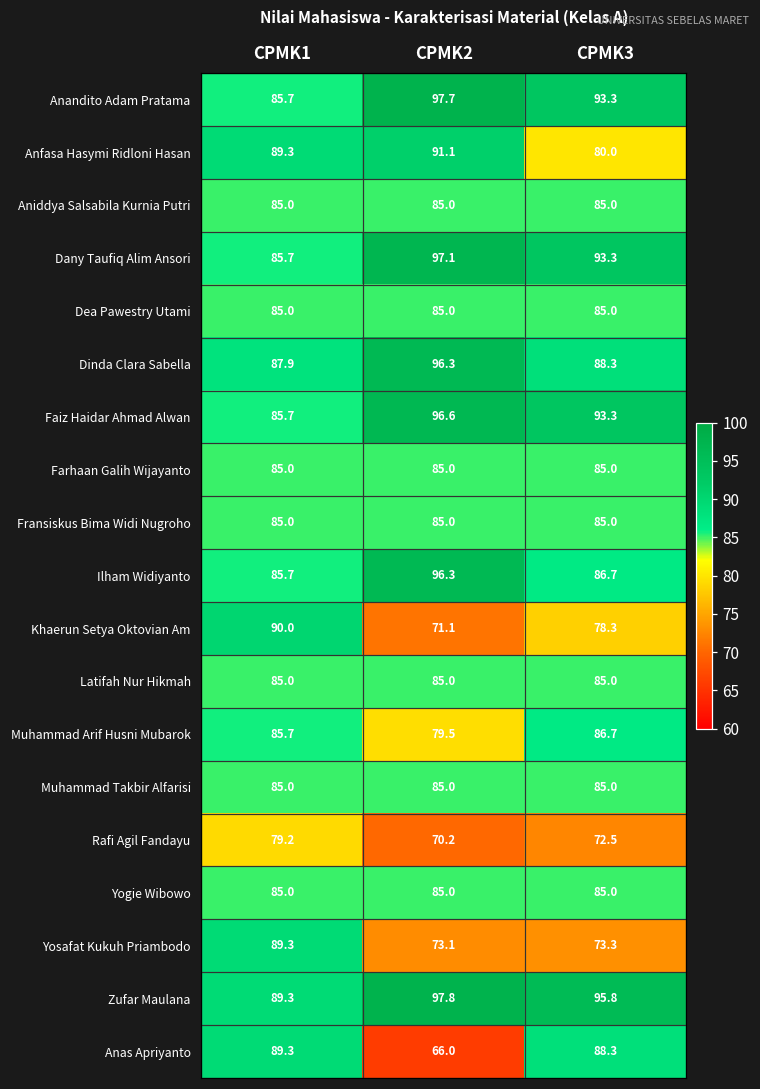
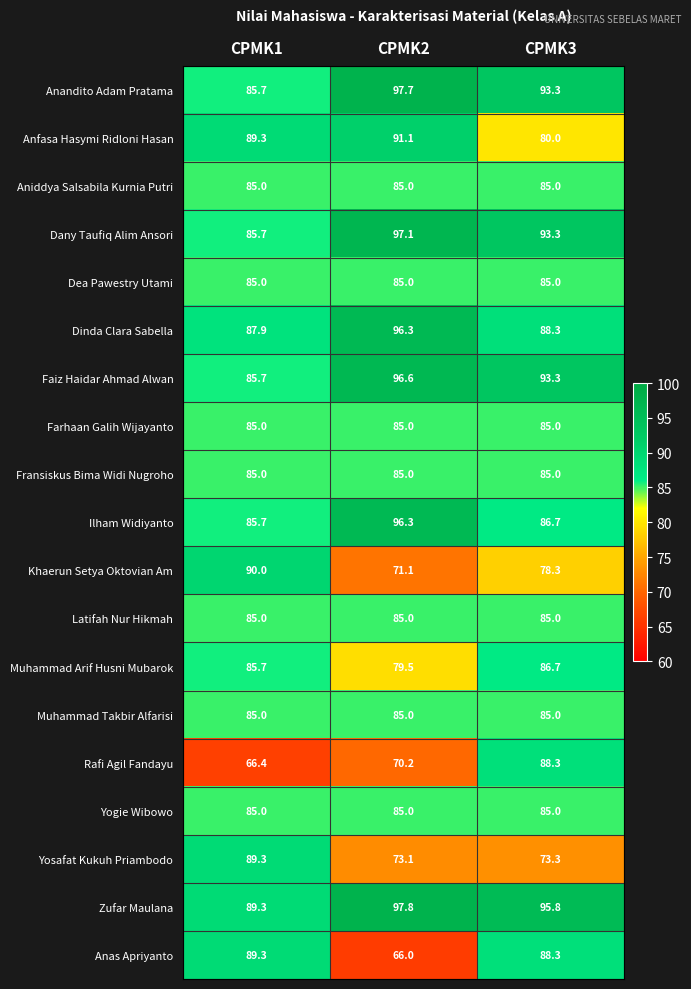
  {
    "Anandito Adam Pratama": {
      "CPMK1": 85.7,
      "CPMK2": 97.7,
      "CPMK3": 93.3
    },
    "Anfasa Hasymi Ridloni Hasan": {
      "CPMK1": 89.3,
      "CPMK2": 91.1,
      "CPMK3": 80.0
    },
    "Aniddya Salsabila Kurnia Putri": {
      "CPMK1": 85.0,
      "CPMK2": 85.0,
      "CPMK3": 85.0
    },
    "Dany Taufiq Alim Ansori": {
      "CPMK1": 85.7,
      "CPMK2": 97.1,
      "CPMK3": 93.3
    },
    "Dea Pawestry Utami": {
      "CPMK1": 85.0,
      "CPMK2": 85.0,
      "CPMK3": 85.0
    },
    "Dinda Clara Sabella": {
      "CPMK1": 87.9,
      "CPMK2": 96.3,
      "CPMK3": 88.3
    },
    "Faiz Haidar Ahmad Alwan": {
      "CPMK1": 85.7,
      "CPMK2": 96.6,
      "CPMK3": 93.3
    },
    "Farhaan Galih Wijayanto": {
      "CPMK1": 85.0,
      "CPMK2": 85.0,
      "CPMK3": 85.0
    },
    "Fransiskus Bima Widi Nugroho": {
      "CPMK1": 85.0,
      "CPMK2": 85.0,
      "CPMK3": 85.0
    },
    "Ilham Widiyanto": {
      "CPMK1": 85.7,
      "CPMK2": 96.3,
      "CPMK3": 86.7
    },
    "Khaerun Setya Oktovian Am": {
      "CPMK1": 90.0,
      "CPMK2": 71.1,
      "CPMK3": 78.3
    },
    "Latifah Nur Hikmah": {
      "CPMK1": 85.0,
      "CPMK2": 85.0,
      "CPMK3": 85.0
    },
    "Muhammad Arif Husni Mubarok": {
      "CPMK1": 85.7,
      "CPMK2": 79.5,
      "CPMK3": 86.7
    },
    "Muhammad Takbir Alfarisi": {
      "CPMK1": 85.0,
      "CPMK2": 85.0,
      "CPMK3": 85.0
    },
    "Rafi Agil Fandayu": {
-     "CPMK1": 79.2,
+     "CPMK1": 66.4,
      "CPMK2": 70.2,
-     "CPMK3": 72.5
+     "CPMK3": 88.3
    },
    "Yogie Wibowo": {
      "CPMK1": 85.0,
      "CPMK2": 85.0,
      "CPMK3": 85.0
    },
    "Yosafat Kukuh Priambodo": {
      "CPMK1": 89.3,
      "CPMK2": 73.1,
      "CPMK3": 73.3
    },
    "Zufar Maulana": {
      "CPMK1": 89.3,
      "CPMK2": 97.8,
      "CPMK3": 95.8
    },
    "Anas Apriyanto": {
      "CPMK1": 89.3,
      "CPMK2": 66.0,
      "CPMK3": 88.3
    }
  }
